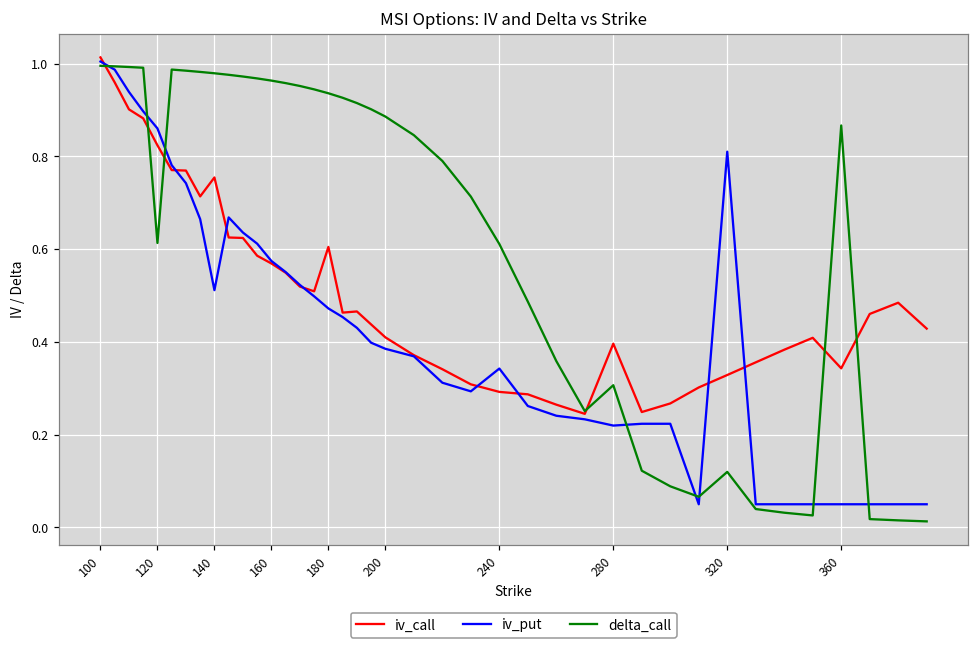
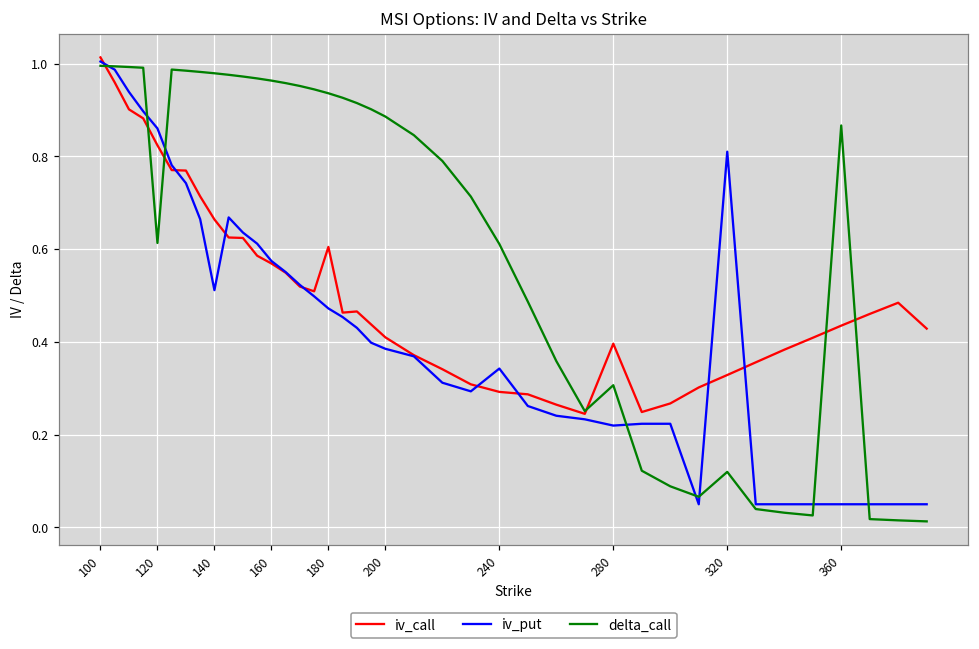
  {
    "iv_call": {
      "100": 1.01,
      "120": 0.82,
-     "140": 0.75,
+     "140": 0.66,
      "180": 0.60,
      "200": 0.41,
      "240": 0.29,
      "280": 0.40,
      "320": 0.33,
-     "360": 0.34
+     "360": 0.44
    },
    "iv_put": {
      "100": 1.00,
      "120": 0.86,
      "140": 0.51,
      "180": 0.47,
      "200": 0.39,
      "240": 0.34,
      "280": 0.22,
      "320": 0.81,
      "360": 0.05
    },
    "delta_call": {
      "100": 1.00,
      "120": 0.61,
      "140": 0.98,
      "160": 0.96,
      "180": 0.94,
      "200": 0.89,
      "240": 0.61,
      "280": 0.31,
      "320": 0.12,
      "360": 0.87
    }
  }
